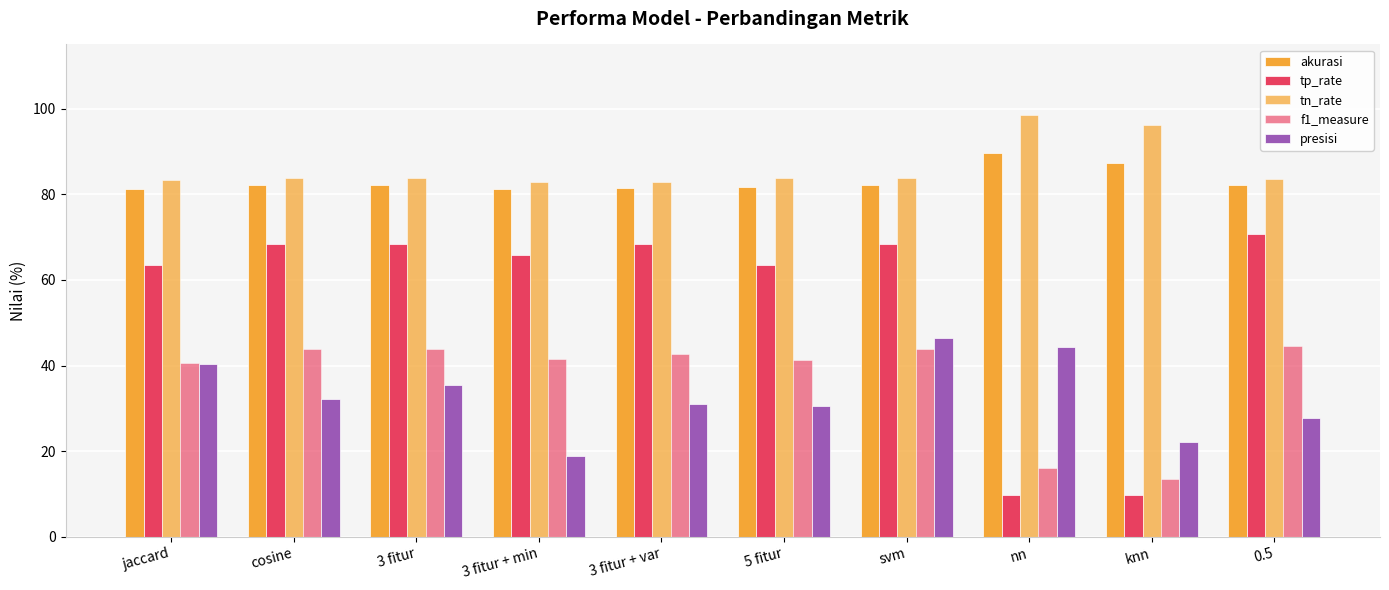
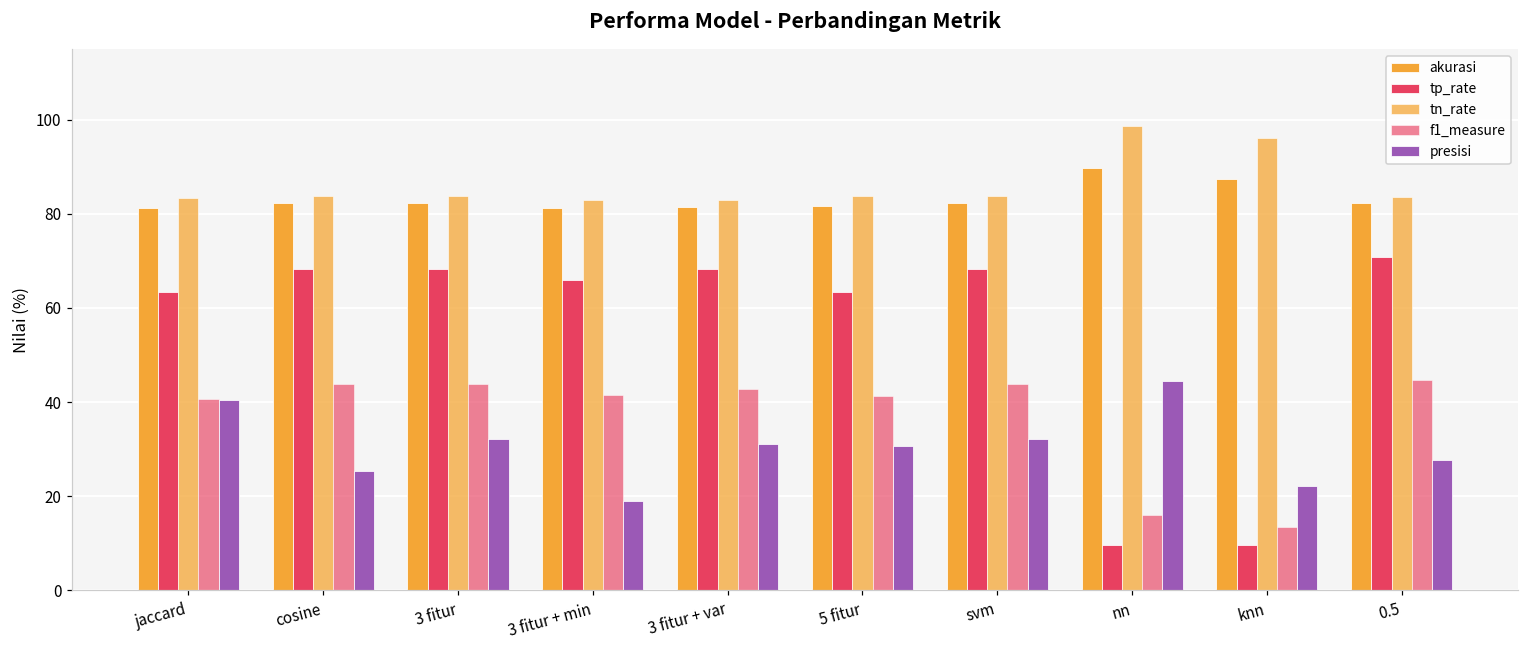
  {
    "presisi": {
      "jaccard": 40,
-     "cosine": 32,
-     "3 fitur": 35,
+     "cosine": 25,
+     "3 fitur": 32,
      "3 fitur + min": 19,
      "3 fitur + var": 31,
      "5 fitur": 31,
-     "svm": 47,
+     "svm": 32,
      "nn": 44,
      "knn": 22,
      "0.5": 28
    }
  }
